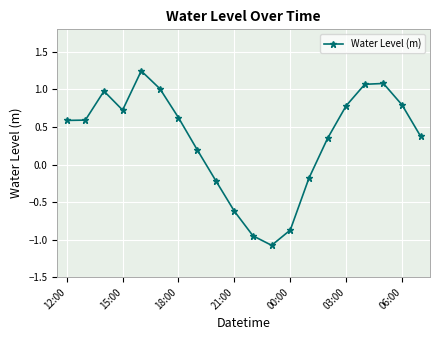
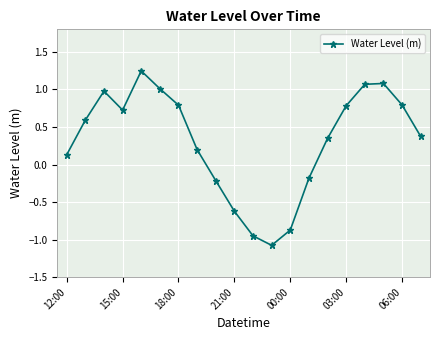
  {
-   "12:00": 0.6,
+   "12:00": 0.1,
    "15:00": 0.7,
-   "18:00": 0.6,
+   "18:00": 0.8,
    "21:00": -0.6,
    "00:00": -0.9,
    "03:00": 0.8,
    "06:00": 0.8
  }
